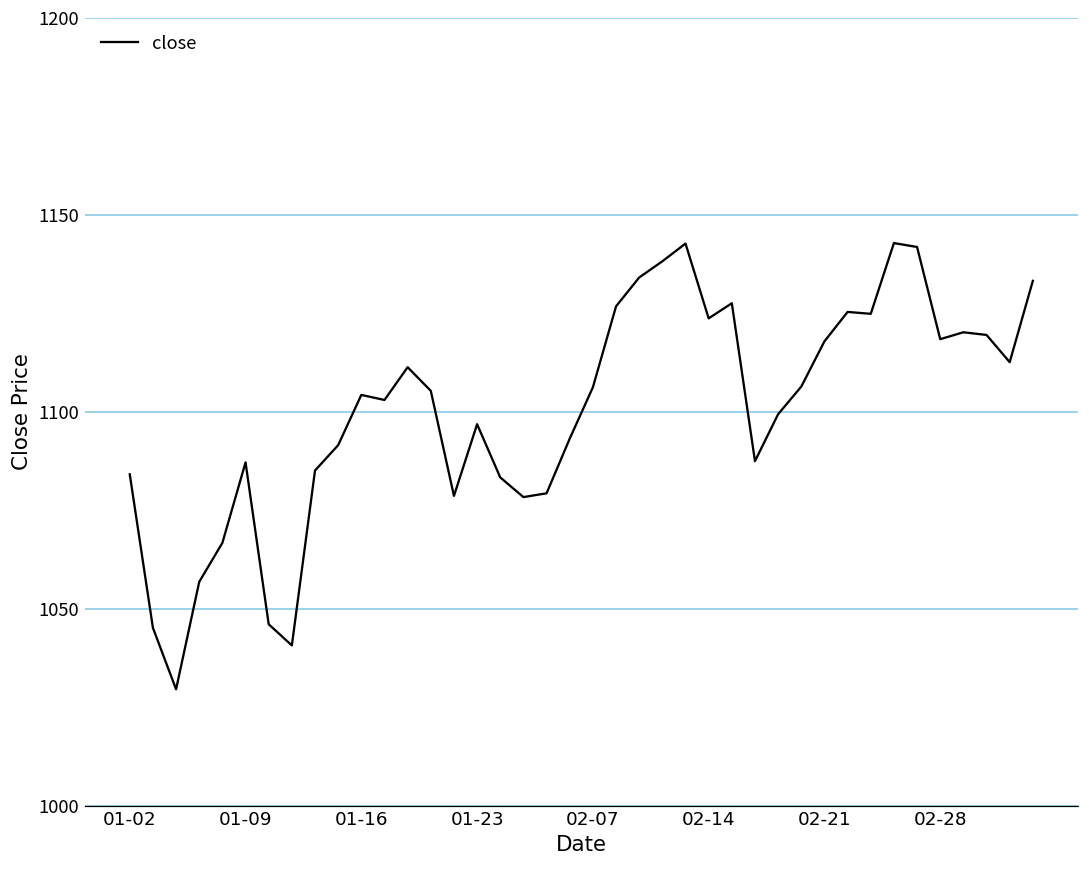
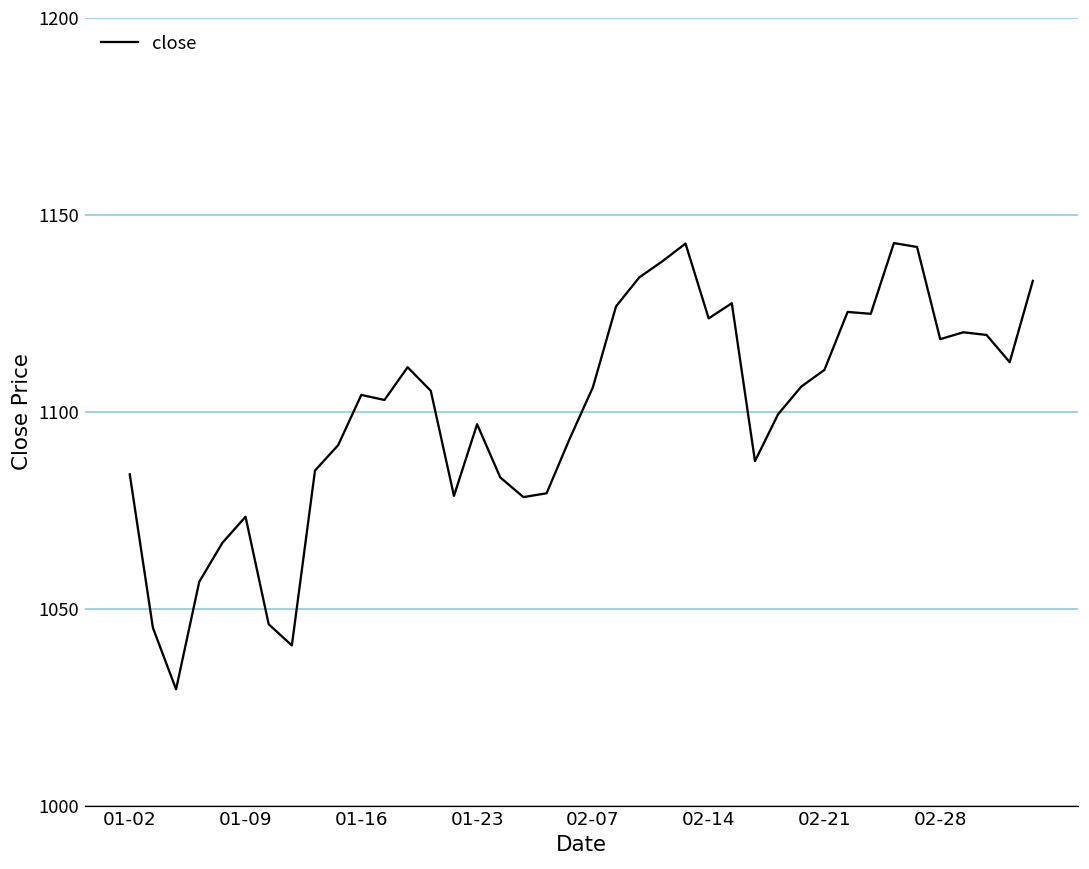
  {
    "01-02": 1084,
-   "01-09": 1087,
+   "01-09": 1073,
    "01-16": 1104,
    "01-23": 1097,
    "02-07": 1106,
    "02-14": 1124,
-   "02-21": 1118,
+   "02-21": 1111,
    "02-28": 1118
  }
